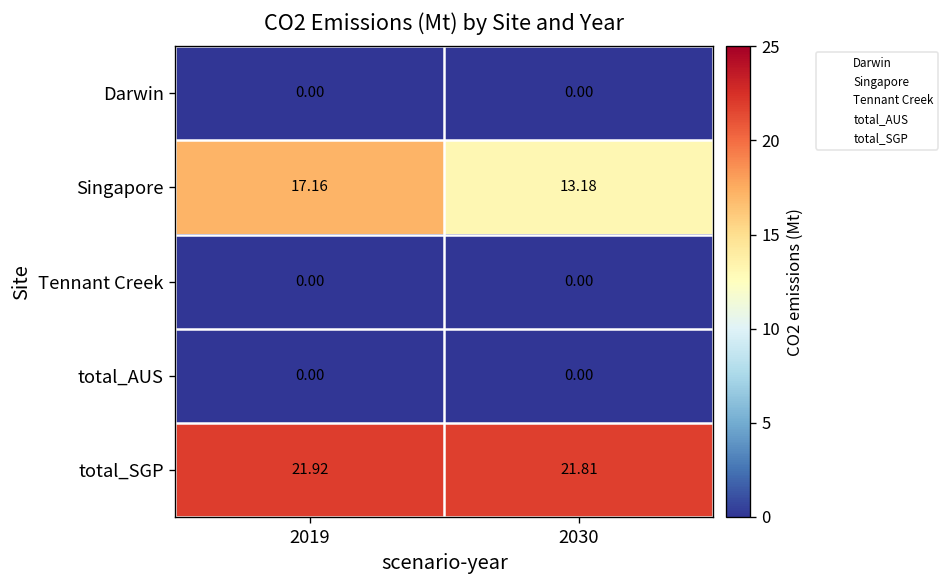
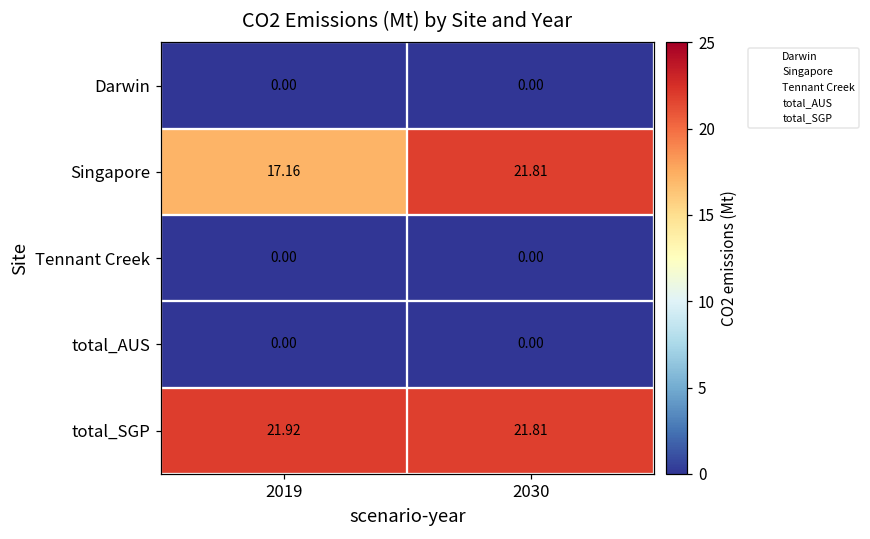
  {
    "Singapore": {
-     "2030": 13.18
+     "2030": 21.81
    }
  }
